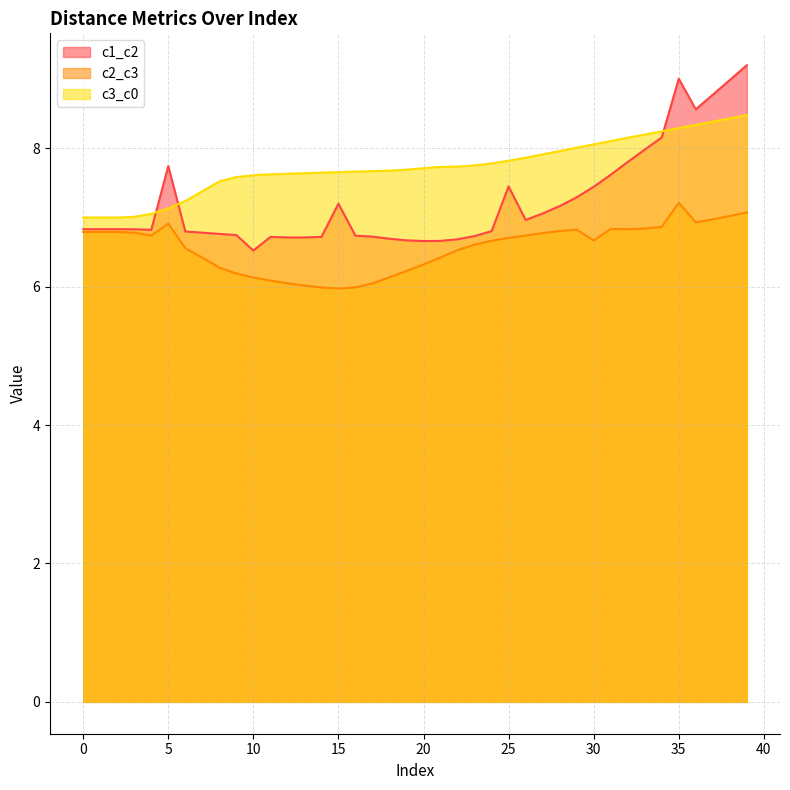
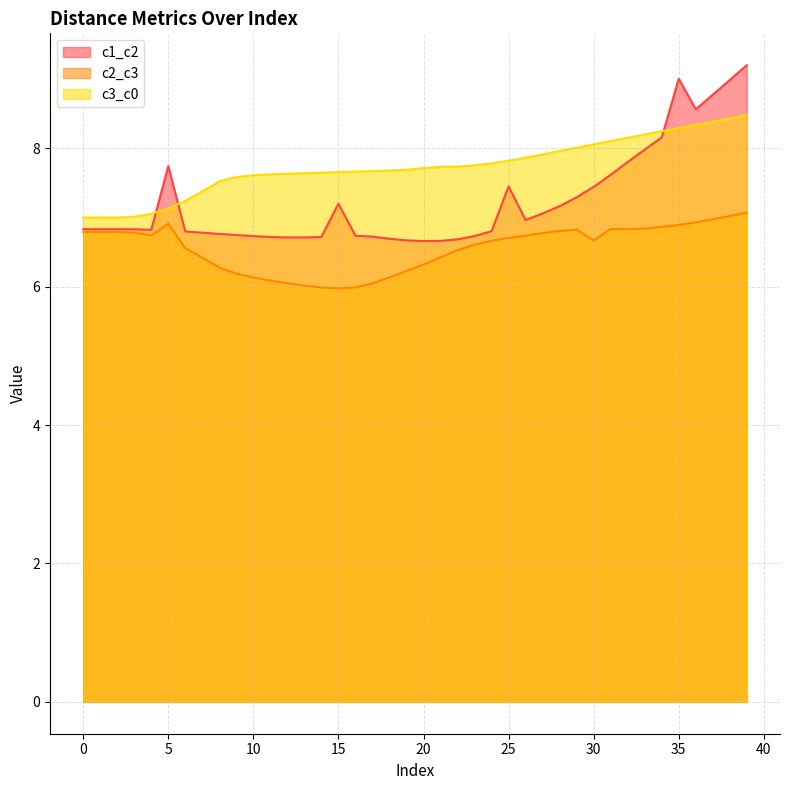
  {
    "c1_c2": {
      "0": 6.8,
      "5": 7.7,
-     "10": 6.5,
+     "10": 6.7,
      "15": 7.2,
      "20": 6.7,
      "25": 7.4,
      "30": 7.4,
      "35": 9.0
    },
    "c2_c3": {
      "0": 6.8,
      "5": 6.9,
      "10": 6.1,
      "15": 6.0,
      "20": 6.3,
      "25": 6.7,
      "30": 6.7,
-     "35": 7.2
+     "35": 6.9
    },
    "c3_c0": {
      "0": 7.0,
      "5": 7.1,
      "10": 7.6,
      "15": 7.7,
      "20": 7.7,
      "25": 7.8,
      "30": 8.1,
      "35": 8.3
    }
  }
